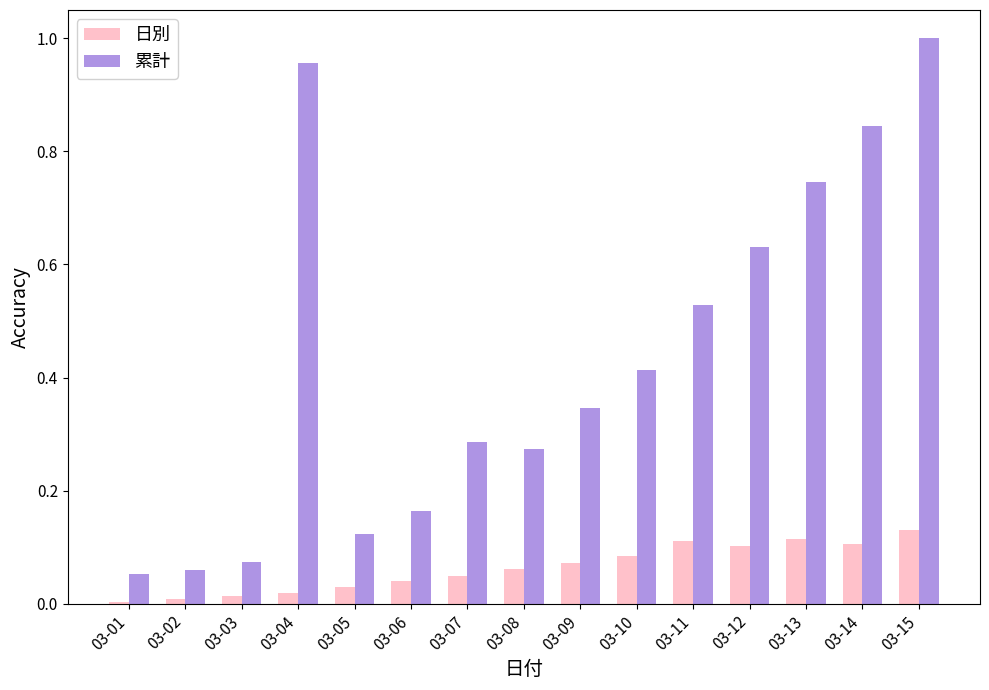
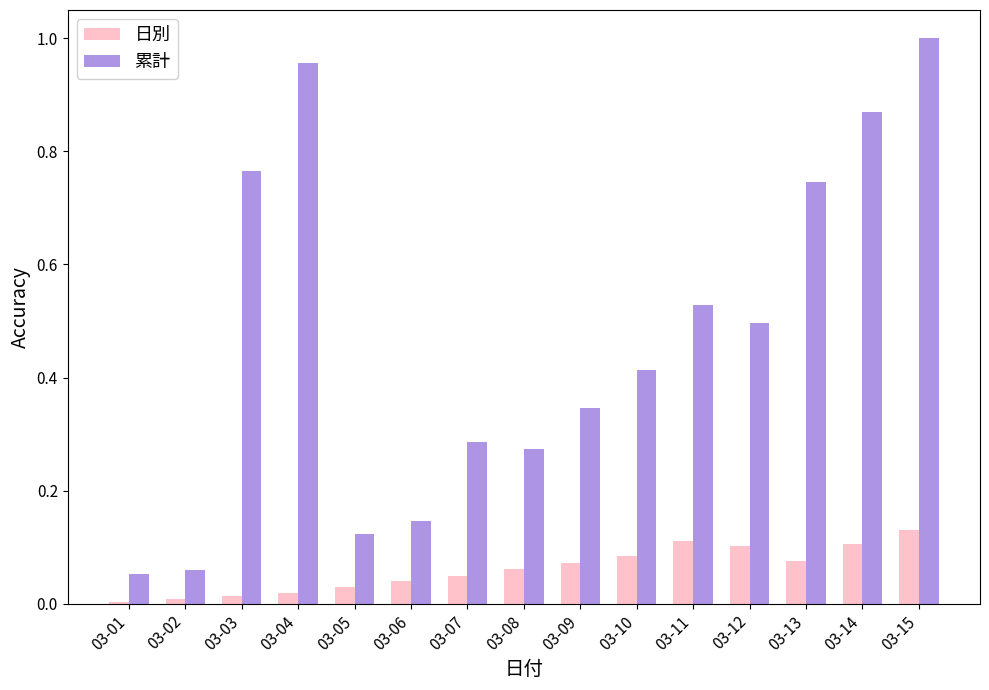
  {
    "日別": {
      "03-02": 0.01,
      "03-03": 0.01,
      "03-04": 0.02,
      "03-05": 0.03,
      "03-06": 0.04,
      "03-07": 0.05,
      "03-08": 0.06,
      "03-09": 0.07,
      "03-10": 0.08,
      "03-11": 0.11,
      "03-12": 0.10,
-     "03-13": 0.11,
+     "03-13": 0.08,
      "03-14": 0.11,
      "03-15": 0.13
    },
    "累計": {
      "03-01": 0.05,
      "03-02": 0.06,
-     "03-03": 0.07,
+     "03-03": 0.76,
      "03-04": 0.96,
      "03-05": 0.12,
-     "03-06": 0.16,
+     "03-06": 0.15,
      "03-07": 0.29,
      "03-08": 0.27,
      "03-09": 0.35,
      "03-10": 0.41,
      "03-11": 0.53,
-     "03-12": 0.63,
+     "03-12": 0.50,
      "03-13": 0.75,
-     "03-14": 0.84,
+     "03-14": 0.87,
      "03-15": 1.00
    }
  }
